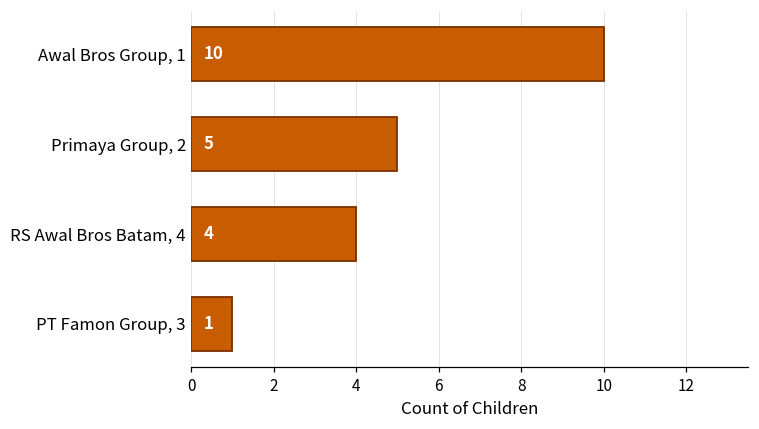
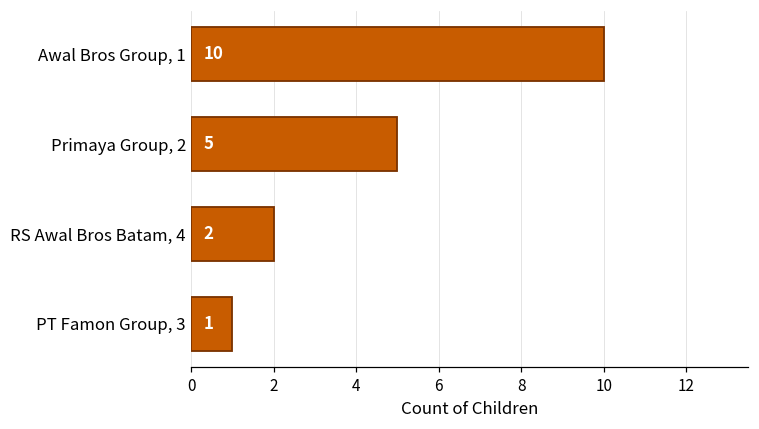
  {
    "Awal Bros Group, 1": 10,
    "Primaya Group, 2": 5,
-   "RS Awal Bros Batam, 4": 4,
+   "RS Awal Bros Batam, 4": 2,
    "PT Famon Group, 3": 1
  }
